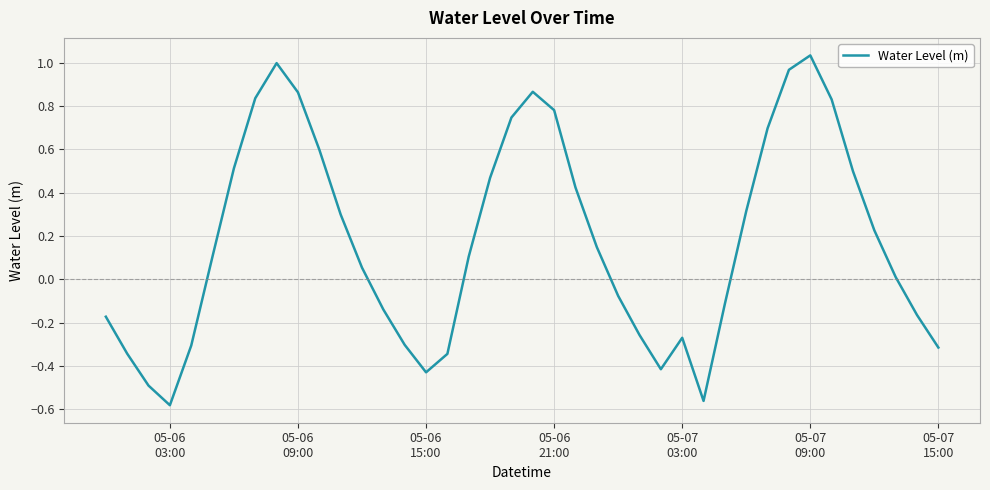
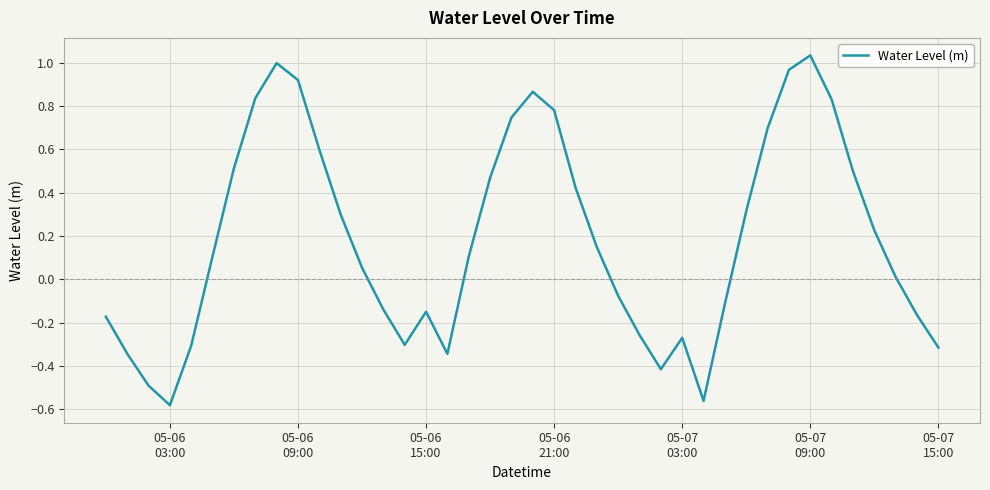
  {
    "05-06 03:00": -0.58,
-   "05-06 09:00": 0.86,
-   "05-06 15:00": -0.43,
+   "05-06 09:00": 0.92,
+   "05-06 15:00": -0.15,
    "05-06 21:00": 0.78,
    "05-07 03:00": -0.27,
    "05-07 09:00": 1.03,
    "05-07 15:00": -0.31
  }
